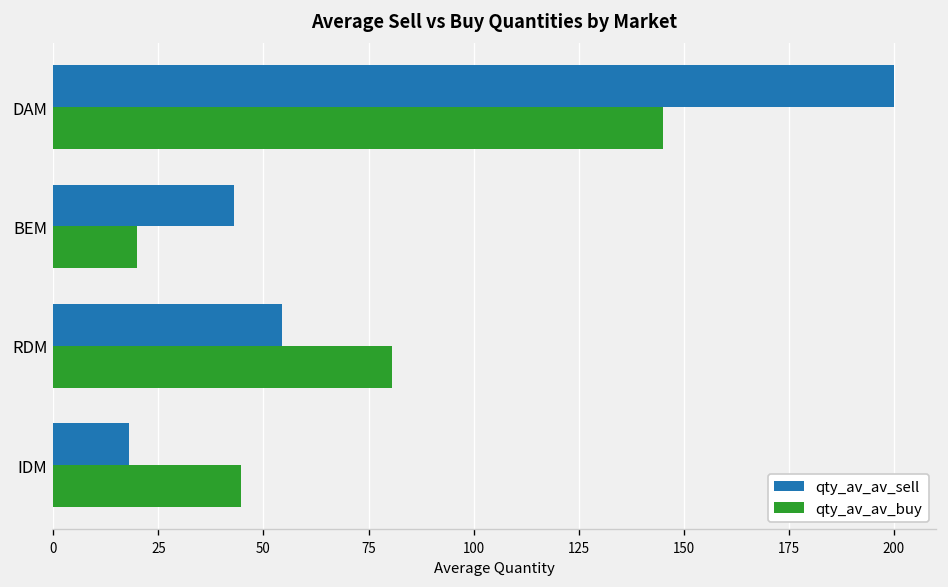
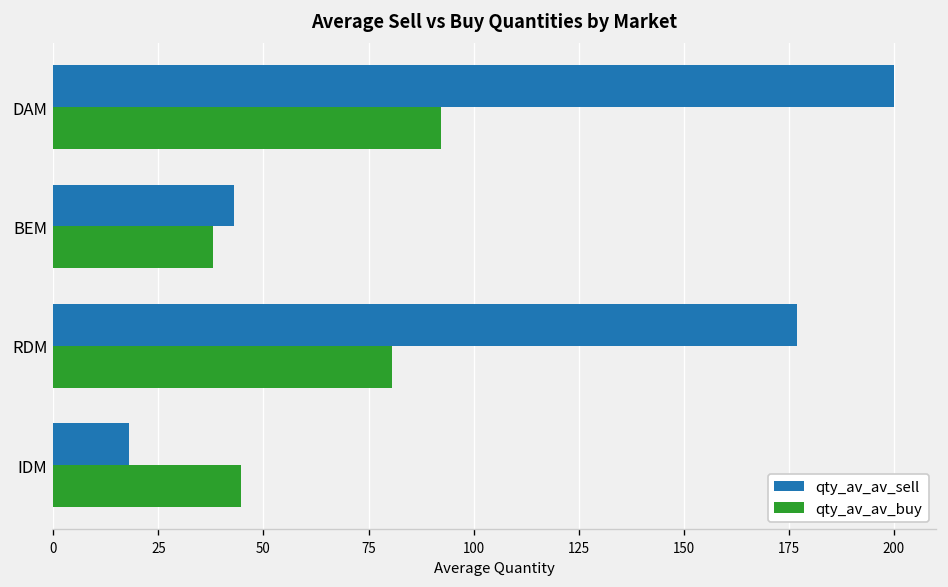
  {
    "qty_av_av_sell": {
      "DAM": 200,
      "BEM": 43,
-     "RDM": 54,
+     "RDM": 177,
      "IDM": 18
    },
    "qty_av_av_buy": {
-     "DAM": 145,
-     "BEM": 20,
+     "DAM": 92,
+     "BEM": 38,
      "RDM": 81,
      "IDM": 45
    }
  }
